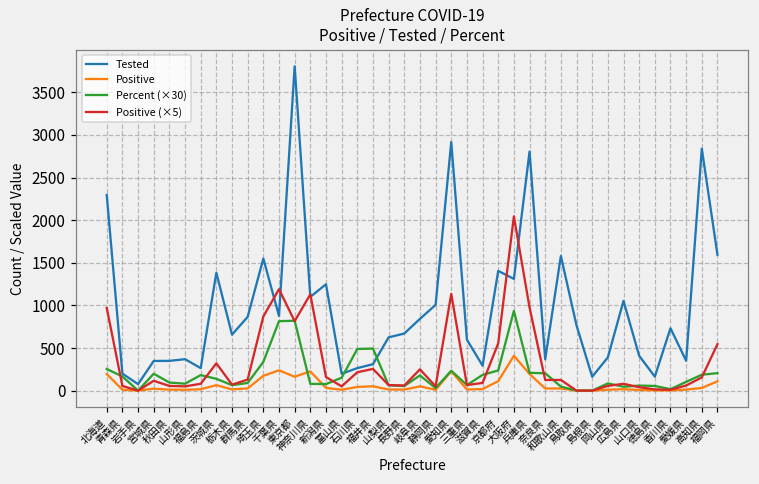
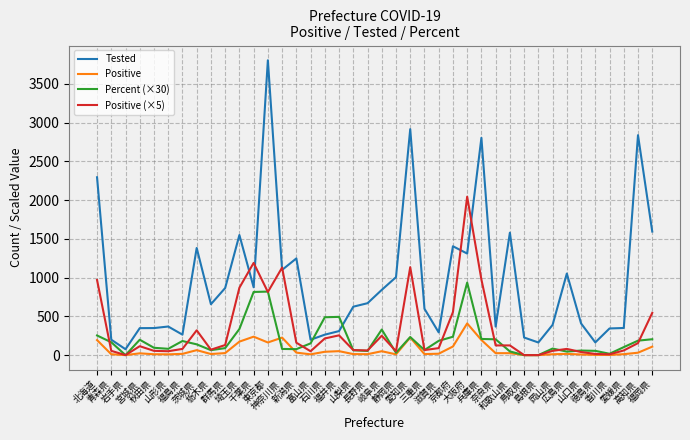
  {
    "Tested": {
      "北海道": 2300,
      "青森県": 200,
      "岩手県": 100,
      "宮城県": 300,
      "秋田県": 300,
      "山形県": 400,
      "福島県": 300,
      "茨城県": 1400,
      "栃木県": 700,
      "群馬県": 900,
      "埼玉県": 1600,
      "千葉県": 900,
      "東京都": 3800,
      "新潟県": 1200,
      "富山県": 200,
      "石川県": 300,
      "福井県": 300,
      "山梨県": 600,
      "長野県": 700,
      "岐阜県": 800,
      "静岡県": 1000,
      "愛知県": 2900,
      "三重県": 600,
      "滋賀県": 300,
      "京都府": 1400,
      "大阪府": 1300,
      "兵庫県": 2800,
      "奈良県": 400,
      "和歌山県": 1600,
-     "鳥取県": 800,
+     "鳥取県": 200,
      "島根県": 200,
      "岡山県": 400,
      "広島県": 1100,
      "山口県": 400,
      "徳島県": 200,
-     "香川県": 700,
+     "香川県": 300,
      "愛媛県": 400,
      "高知県": 2800,
      "福岡県": 1600
    },
    "Positive": {
      "北海道": 200,
      "青森県": 0,
      "宮城県": 0,
      "秋田県": 0,
      "山形県": 0,
      "福島県": 0,
      "茨城県": 100,
      "栃木県": 0,
      "群馬県": 0,
      "埼玉県": 200,
      "千葉県": 200,
      "東京都": 200,
      "神奈川県": 200,
      "新潟県": 0,
      "富山県": 0,
      "石川県": 0,
      "福井県": 100,
      "山梨県": 0,
      "長野県": 0,
      "岐阜県": 100,
      "三重県": 0,
      "滋賀県": 0,
      "京都府": 100,
      "大阪府": 400,
      "奈良県": 0,
      "岡山県": 0,
      "愛媛県": 0,
      "高知県": 0,
      "福岡県": 100
    },
    "Percent (×30)": {
      "北海道": 300,
      "青森県": 200,
      "宮城県": 200,
      "秋田県": 100,
      "福島県": 200,
      "茨城県": 100,
      "群馬県": 100,
      "埼玉県": 300,
      "千葉県": 800,
      "神奈川県": 100,
      "新潟県": 100,
      "富山県": 200,
      "石川県": 500,
      "福井県": 500,
-     "岐阜県": 200,
+     "岐阜県": 300,
      "滋賀県": 200,
      "京都府": 200,
      "大阪府": 900,
      "奈良県": 200,
      "徳島県": 100,
      "愛媛県": 100,
      "福岡県": 200
    },
    "Positive (×5)": {
      "北海道": 1000,
      "青森県": 100,
      "宮城県": 100,
      "秋田県": 100,
      "福島県": 100,
      "茨城県": 300,
      "群馬県": 100,
      "埼玉県": 900,
      "千葉県": 1200,
      "新潟県": 200,
      "富山県": 100,
      "石川県": 200,
      "福井県": 300,
      "岐阜県": 300,
      "愛知県": 1100,
      "滋賀県": 100,
      "京都府": 600,
      "大阪府": 2000,
      "兵庫県": 1000,
      "奈良県": 100,
      "和歌山県": 100,
      "広島県": 100,
      "愛媛県": 100,
      "福岡県": 500
    }
  }
